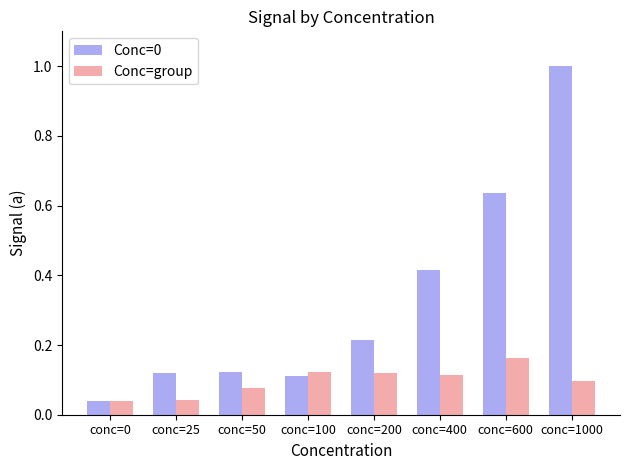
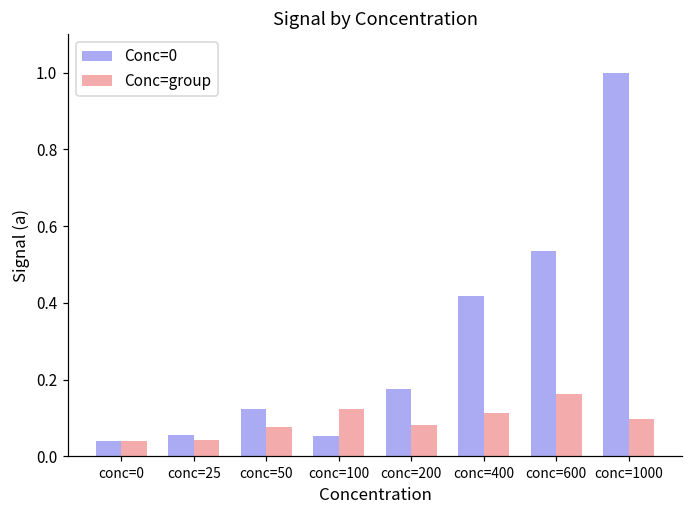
  {
    "Conc=0": {
      "conc=0": 0.04,
-     "conc=25": 0.12,
+     "conc=25": 0.05,
      "conc=50": 0.12,
-     "conc=100": 0.11,
-     "conc=200": 0.21,
+     "conc=100": 0.05,
+     "conc=200": 0.18,
      "conc=400": 0.42,
-     "conc=600": 0.64,
+     "conc=600": 0.53,
      "conc=1000": 1.00
    },
    "Conc=group": {
      "conc=0": 0.04,
      "conc=25": 0.04,
      "conc=50": 0.08,
      "conc=100": 0.12,
-     "conc=200": 0.12,
+     "conc=200": 0.08,
      "conc=400": 0.11,
      "conc=600": 0.16,
      "conc=1000": 0.10
    }
  }
